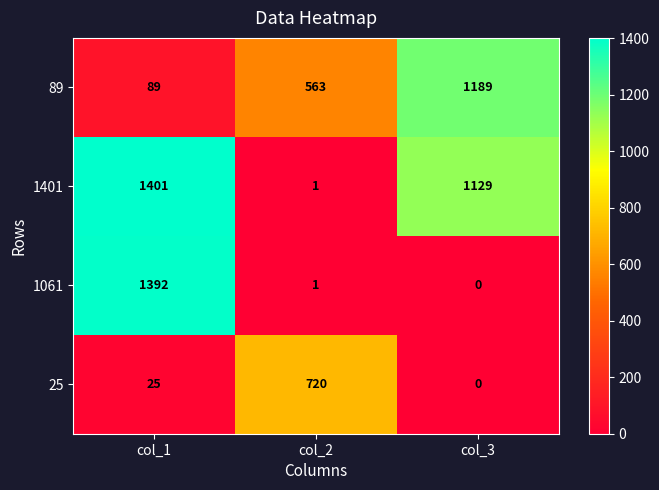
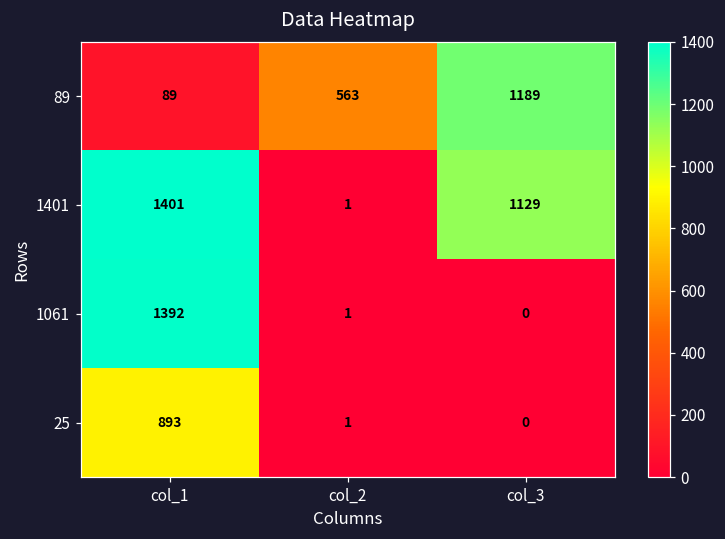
  {
    "89": {
      "col_1": 89,
      "col_2": 563,
      "col_3": 1189
    },
    "1401": {
      "col_1": 1401,
      "col_2": 1,
      "col_3": 1129
    },
    "1061": {
      "col_1": 1392,
      "col_2": 1,
      "col_3": 0
    },
    "25": {
-     "col_1": 25,
-     "col_2": 720,
+     "col_1": 893,
+     "col_2": 1,
      "col_3": 0
    }
  }
